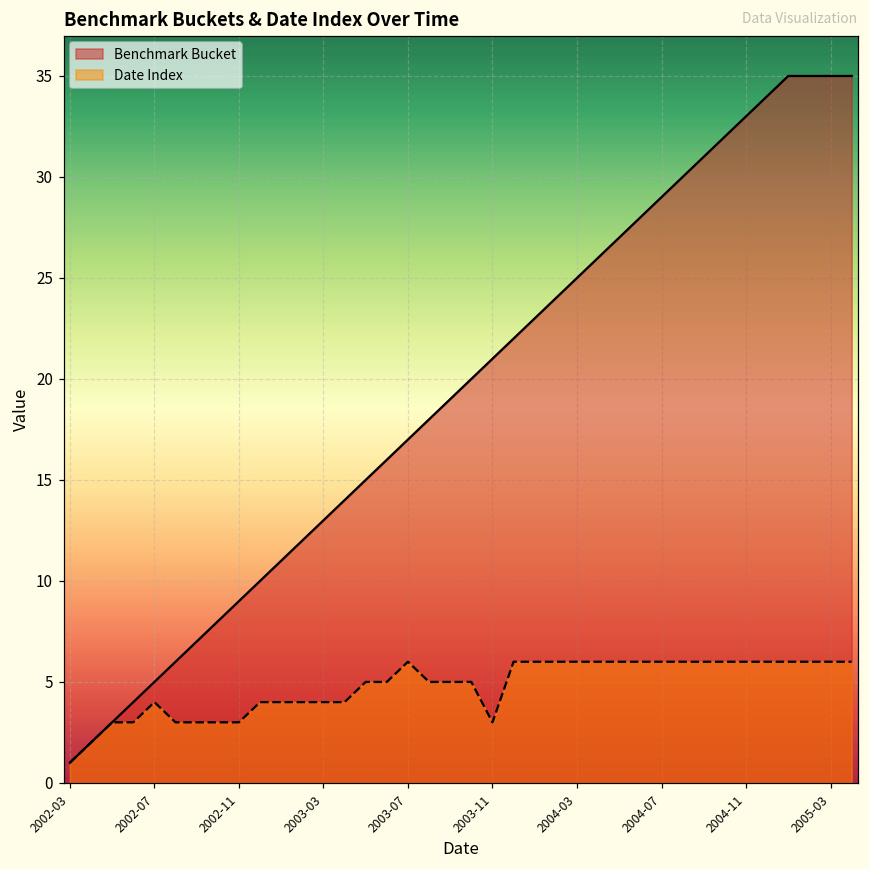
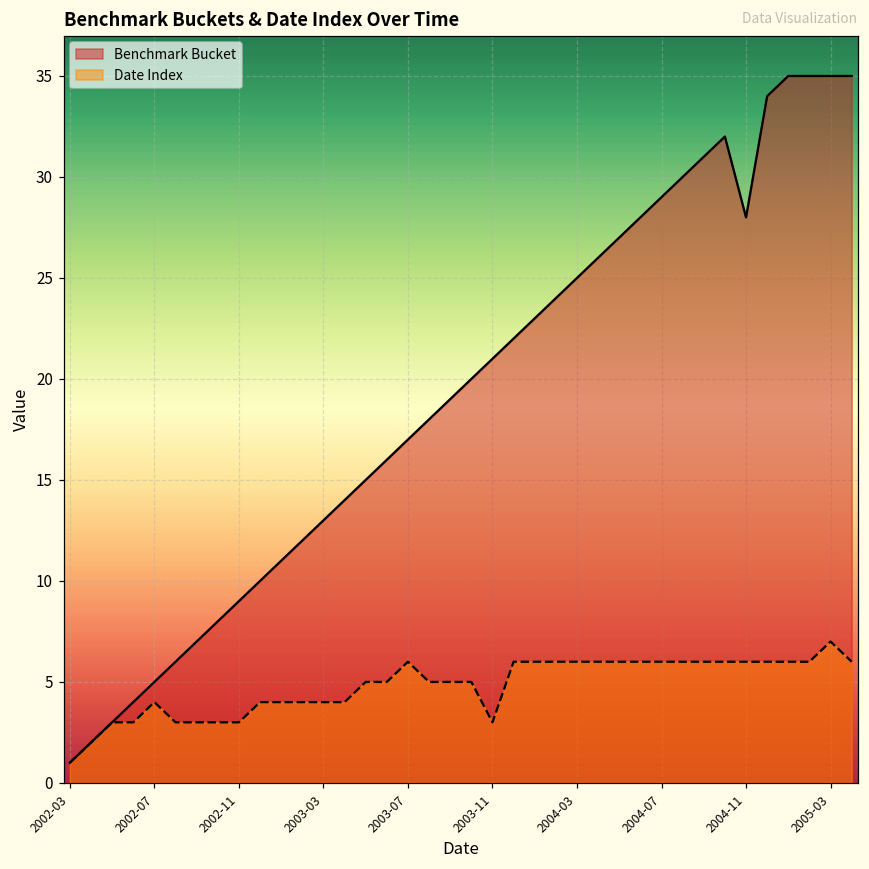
  {
    "Benchmark Bucket": {
      "2002-07": 5,
      "2002-11": 9,
      "2003-03": 13,
      "2003-07": 17,
      "2003-11": 21,
      "2004-03": 25,
      "2004-07": 29,
-     "2004-11": 33,
+     "2004-11": 28,
      "2005-03": 35
    },
    "Date Index": {
      "2002-07": 4,
      "2002-11": 3,
      "2003-03": 4,
      "2003-07": 6,
      "2003-11": 3,
      "2004-03": 6,
      "2004-07": 6,
      "2004-11": 6,
-     "2005-03": 6
+     "2005-03": 7
    }
  }
